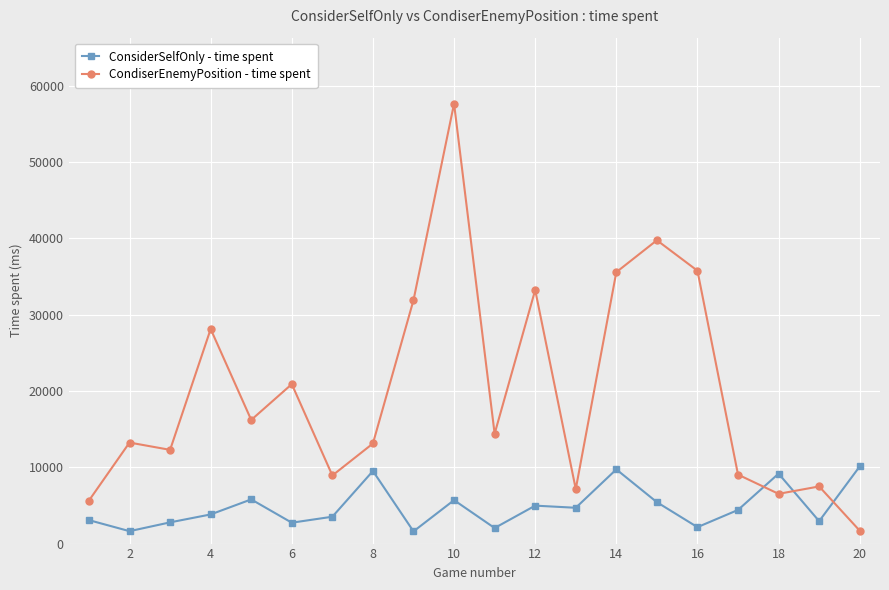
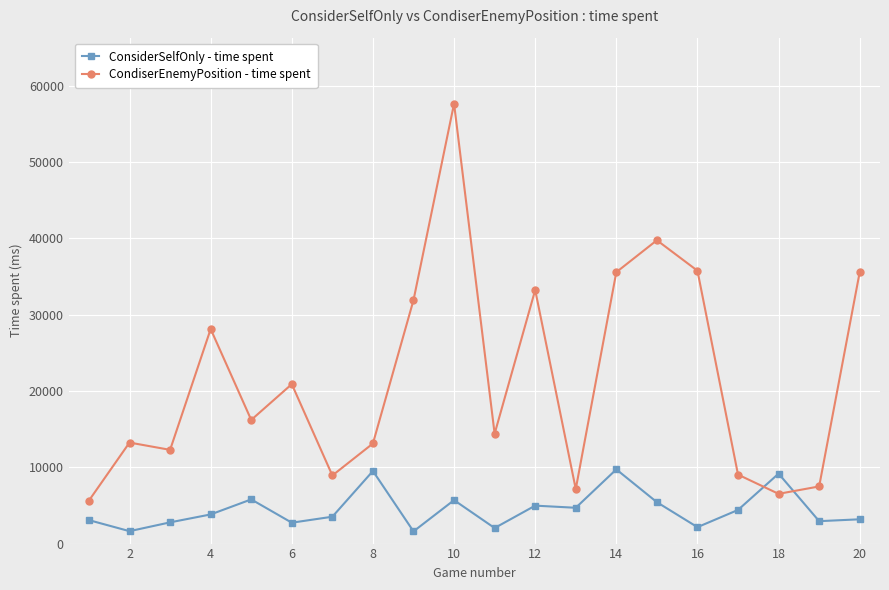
  {
    "ConsiderSelfOnly - time spent": {
      "2": 2000,
      "4": 4000,
      "6": 3000,
      "8": 10000,
      "10": 6000,
      "12": 5000,
      "14": 10000,
      "16": 2000,
      "18": 9000,
-     "20": 10000
+     "20": 3000
    },
    "CondiserEnemyPosition - time spent": {
      "2": 13000,
      "4": 28000,
      "6": 21000,
      "8": 13000,
      "10": 58000,
      "12": 33000,
      "14": 36000,
      "16": 36000,
      "18": 7000,
-     "20": 2000
+     "20": 36000
    }
  }
